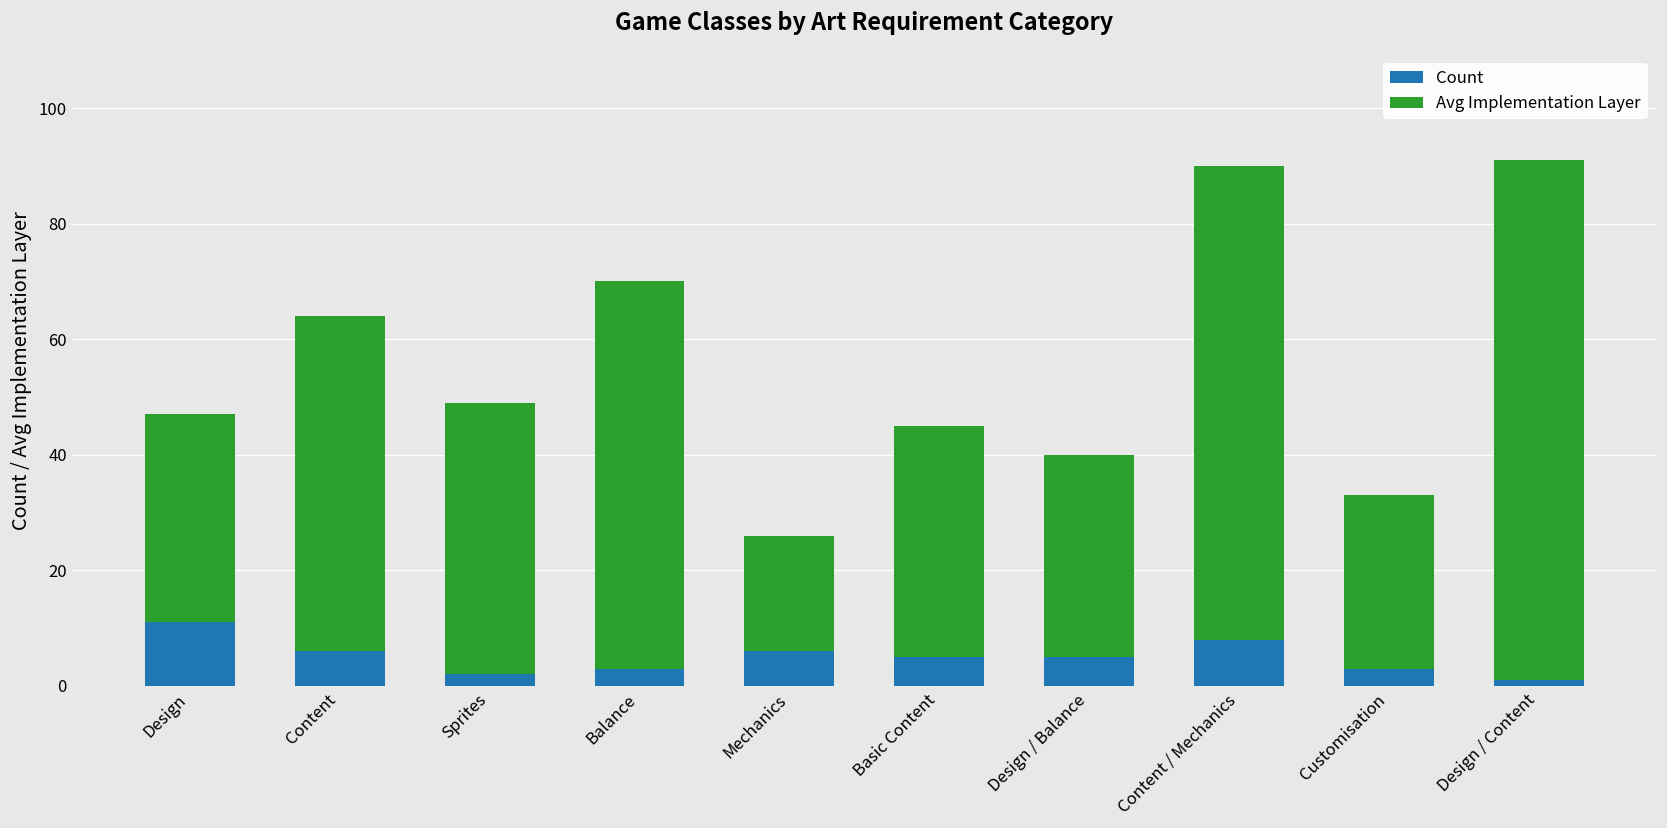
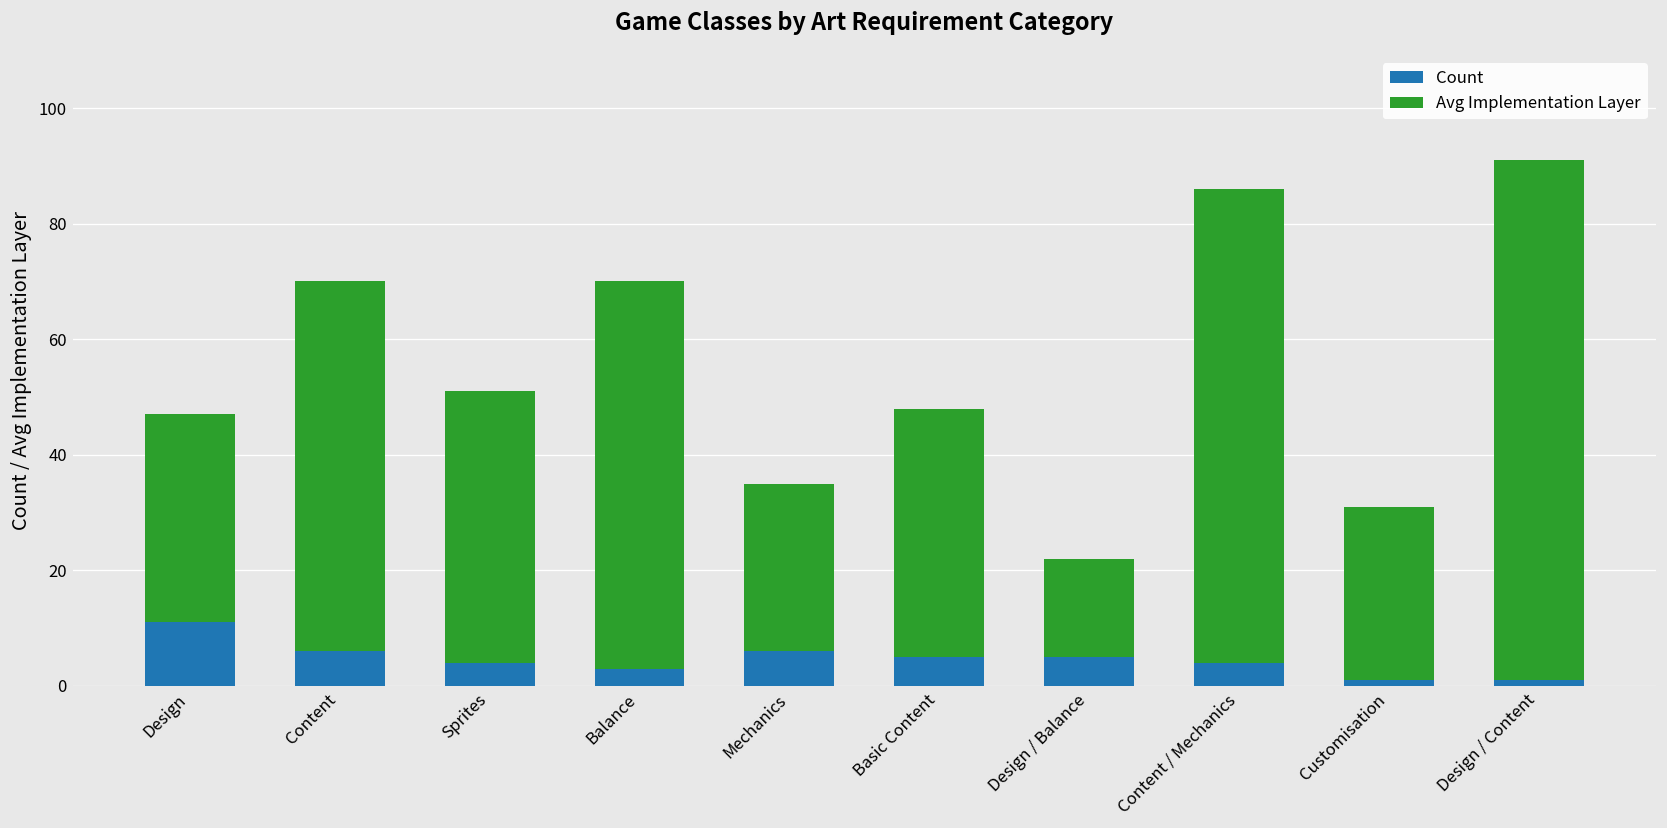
  {
    "Count": {
      "Design": 11,
      "Content": 6,
-     "Sprites": 2,
+     "Sprites": 4,
      "Balance": 3,
      "Mechanics": 6,
      "Basic Content": 5,
      "Design / Balance": 5,
-     "Content / Mechanics": 8,
-     "Customisation": 3,
+     "Content / Mechanics": 4,
+     "Customisation": 1,
      "Design / Content": 1
    },
    "Avg Implementation Layer": {
      "Design": 36,
-     "Content": 58,
+     "Content": 64,
      "Sprites": 47,
      "Balance": 67,
-     "Mechanics": 20,
-     "Basic Content": 40,
-     "Design / Balance": 35,
+     "Mechanics": 29,
+     "Basic Content": 43,
+     "Design / Balance": 17,
      "Content / Mechanics": 82,
      "Customisation": 30,
      "Design / Content": 90
    }
  }
